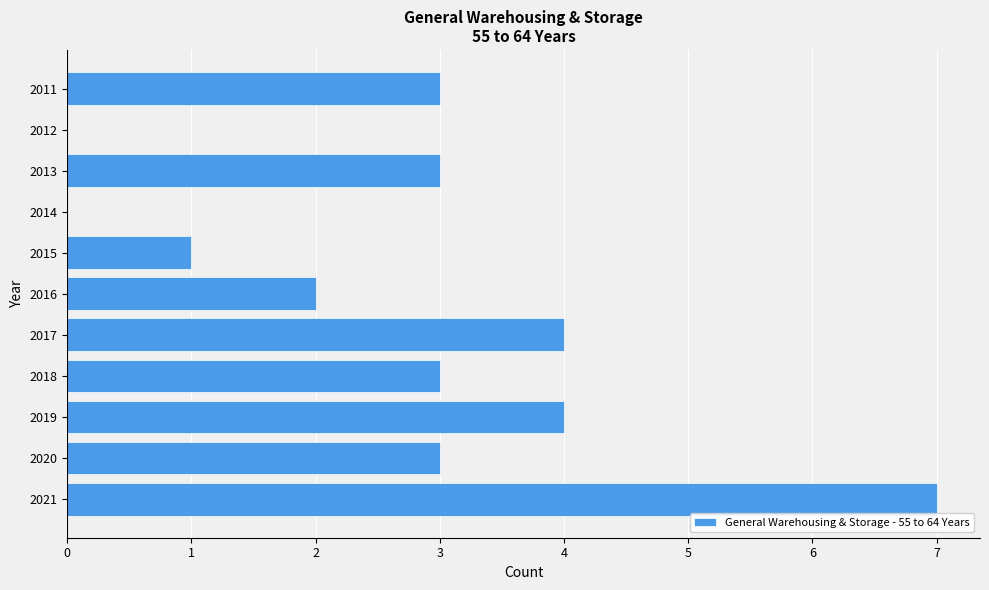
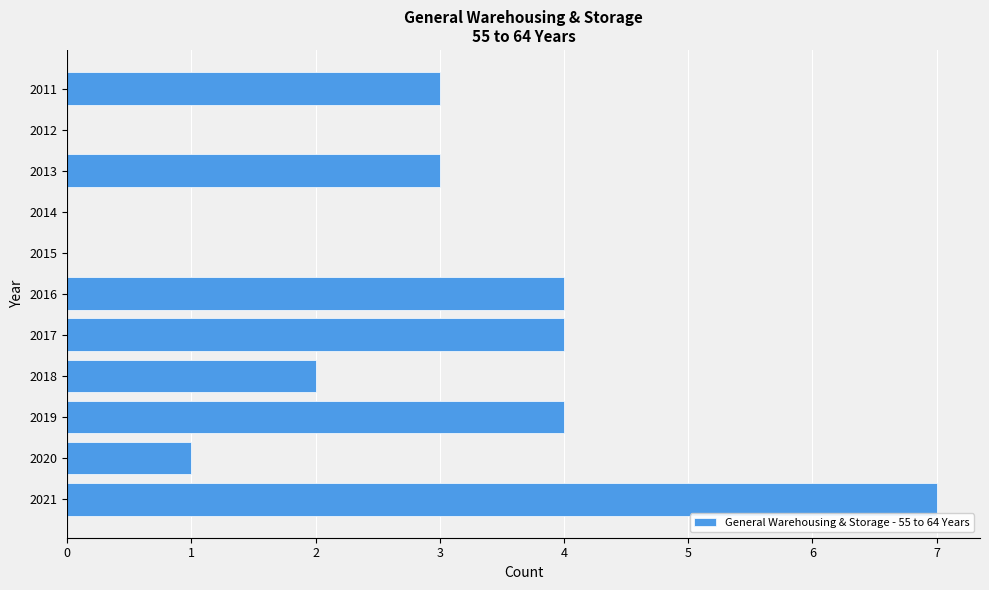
  {
    "2011": 3,
    "2012": 0,
    "2013": 3,
    "2014": 0,
-   "2015": 1,
-   "2016": 2,
+   "2015": 0,
+   "2016": 4,
    "2017": 4,
-   "2018": 3,
+   "2018": 2,
    "2019": 4,
-   "2020": 3,
+   "2020": 1,
    "2021": 7
  }
